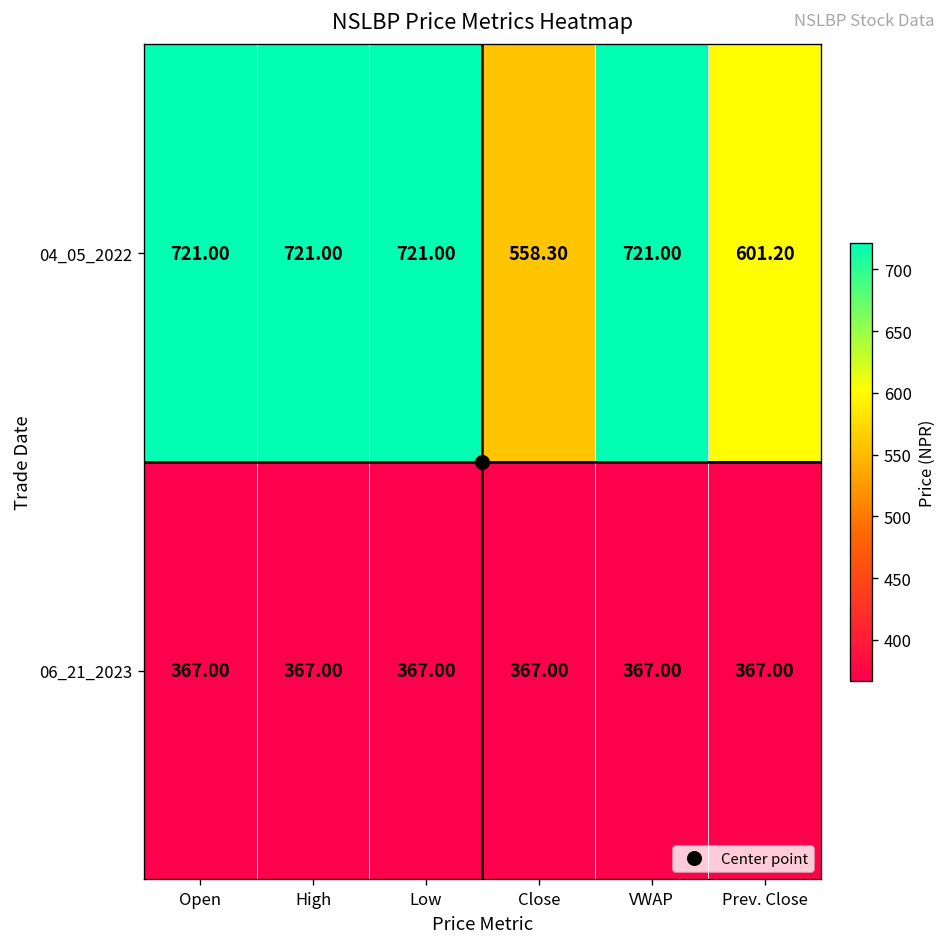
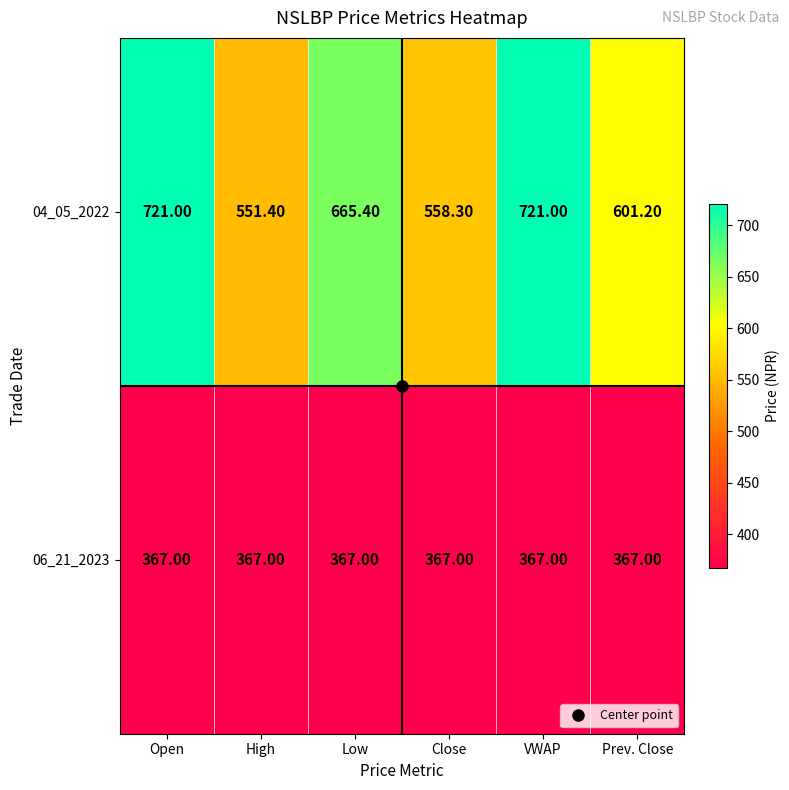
  {
    "04_05_2022": {
      "Open": 721.00,
-     "High": 721.00,
-     "Low": 721.00,
+     "High": 551.40,
+     "Low": 665.40,
      "Close": 558.30,
      "VWAP": 721.00,
      "Prev. Close": 601.20
    },
    "06_21_2023": {
      "Open": 367.00,
      "High": 367.00,
      "Low": 367.00,
      "Close": 367.00,
      "VWAP": 367.00,
      "Prev. Close": 367.00
    }
  }
